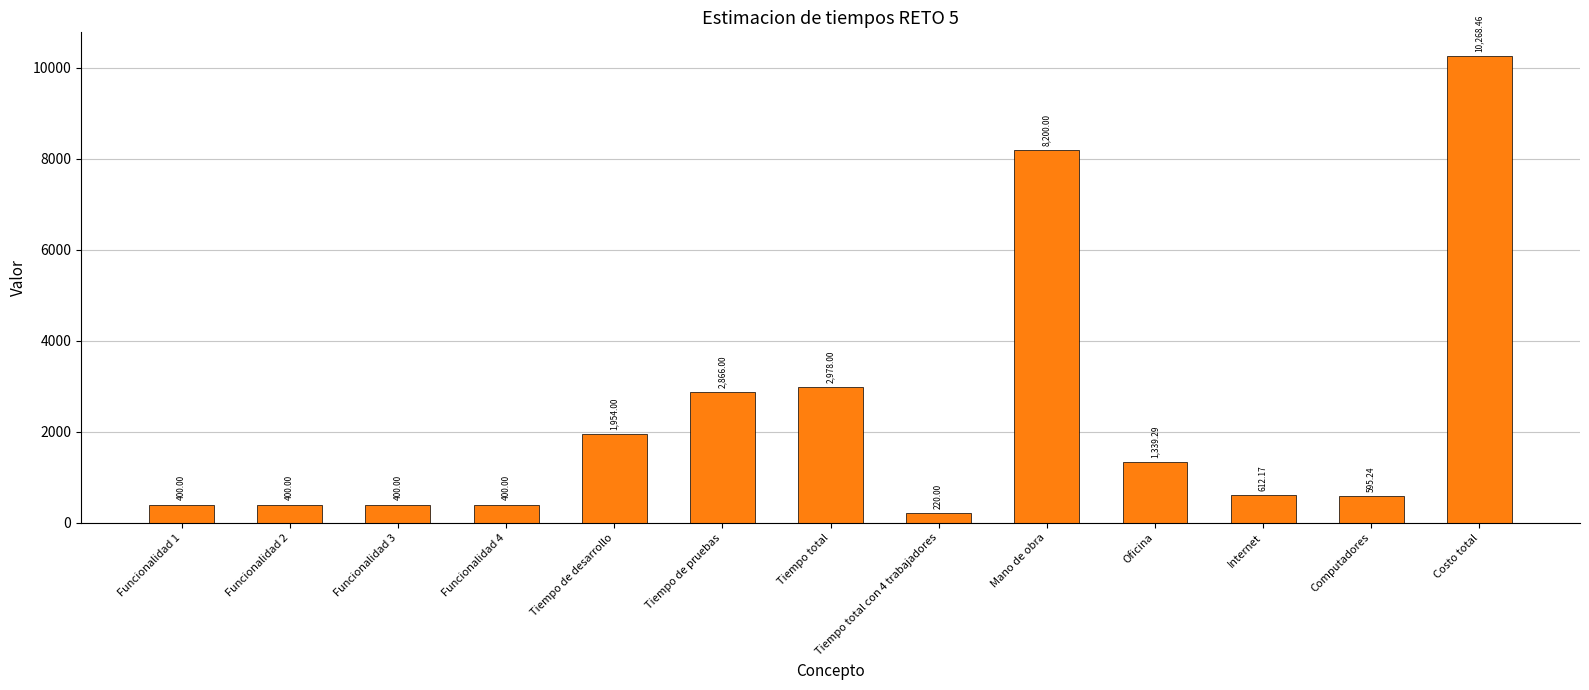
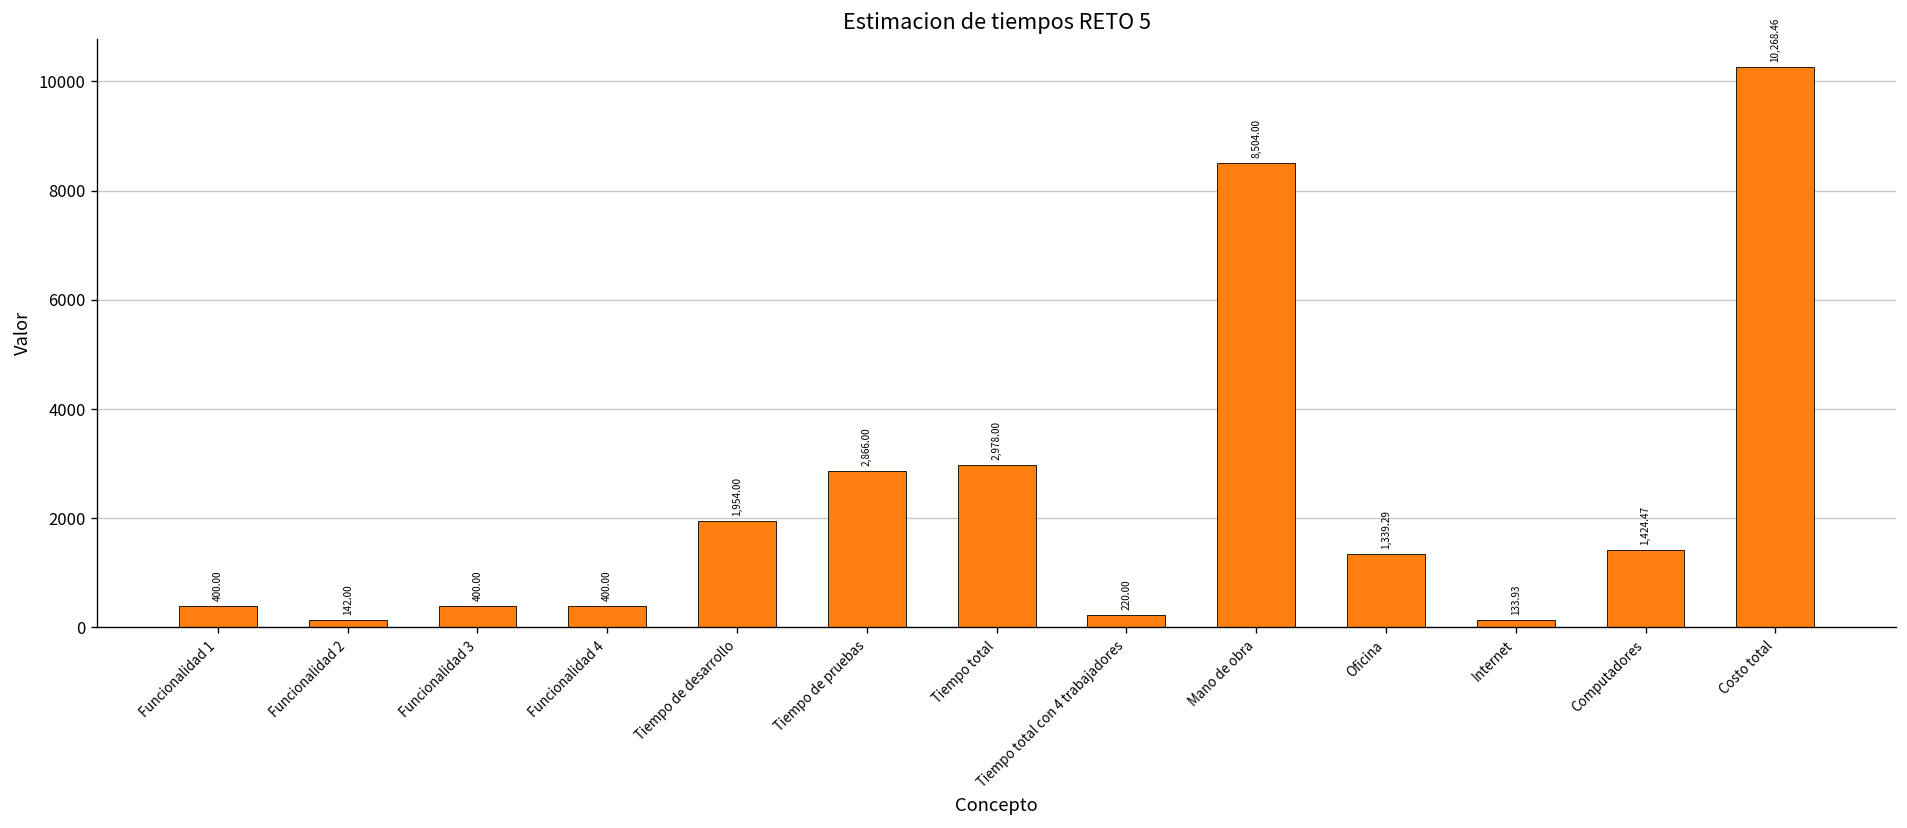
  {
    "Funcionalidad 1": "400.00",
-   "Funcionalidad 2": "400.00",
+   "Funcionalidad 2": "142.00",
    "Funcionalidad 3": "400.00",
    "Funcionalidad 4": "400.00",
    "Tiempo de desarrollo": "1,954.00",
    "Tiempo de pruebas": "2,866.00",
    "Tiempo total": "2,978.00",
    "Tiempo total con 4 trabajadores": "220.00",
-   "Mano de obra": "8,200.00",
+   "Mano de obra": "8,504.00",
    "Oficina": "1,339.29",
-   "Internet": "612.17",
-   "Computadores": "595.24",
+   "Internet": "133.93",
+   "Computadores": "1,424.47",
    "Costo total": "10,268.46"
  }
